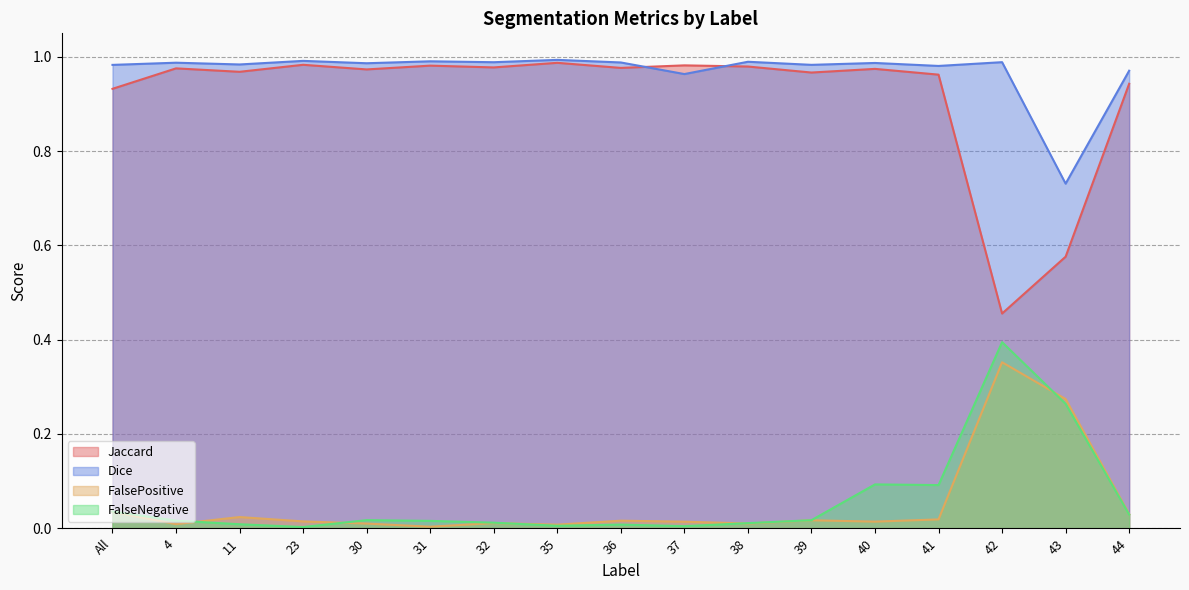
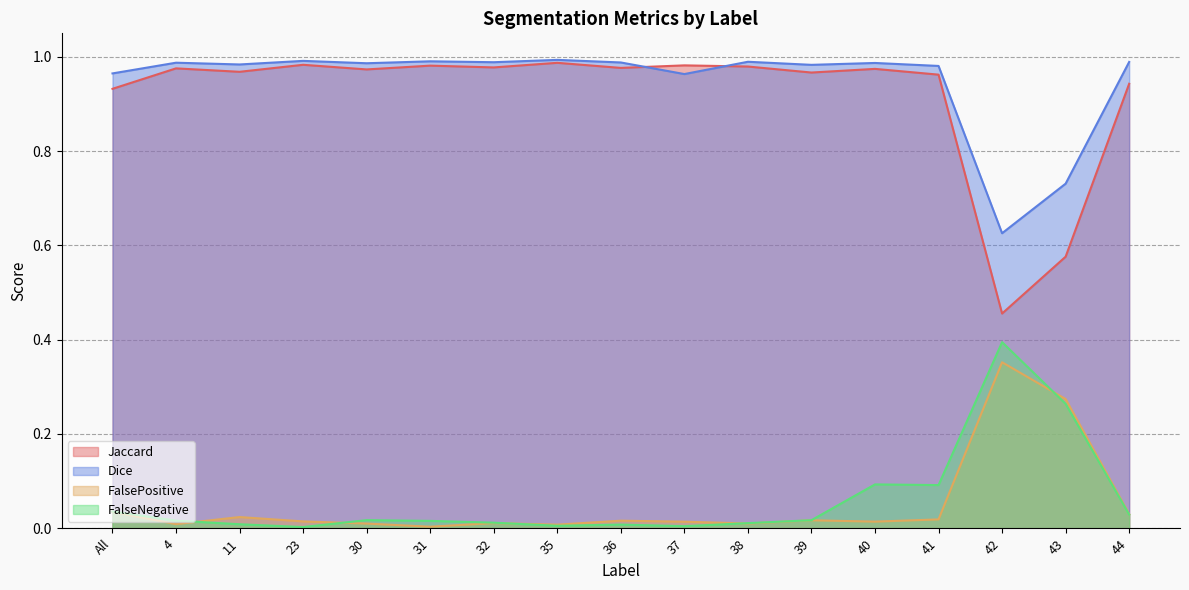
  {
    "Dice": {
-     "All": 0.98,
+     "All": 0.96,
      "4": 0.99,
      "11": 0.98,
      "23": 0.99,
      "30": 0.99,
      "31": 0.99,
      "32": 0.99,
      "35": 0.99,
      "36": 0.99,
      "37": 0.96,
      "38": 0.99,
      "39": 0.98,
      "40": 0.99,
      "41": 0.98,
-     "42": 0.99,
+     "42": 0.63,
      "43": 0.73,
-     "44": 0.97
+     "44": 0.99
    },
    "FalseNegative": {
      "11": 0.01,
      "23": 0.00,
      "30": 0.02,
      "31": 0.02,
      "36": 0.01,
      "37": 0.00,
      "40": 0.09,
      "41": 0.09,
      "42": 0.39,
      "43": 0.26
    }
  }
